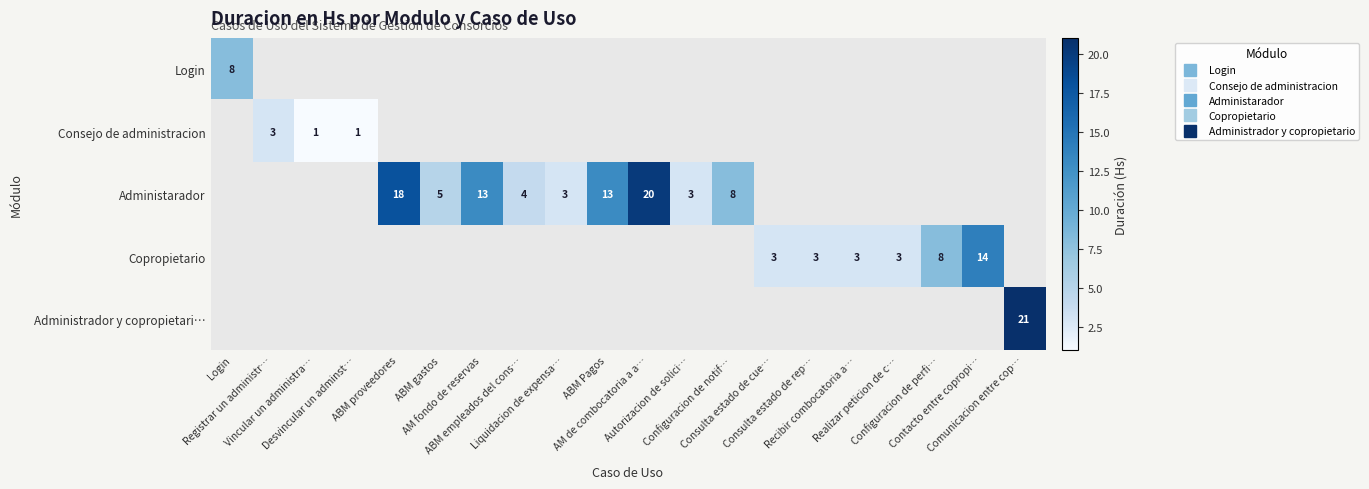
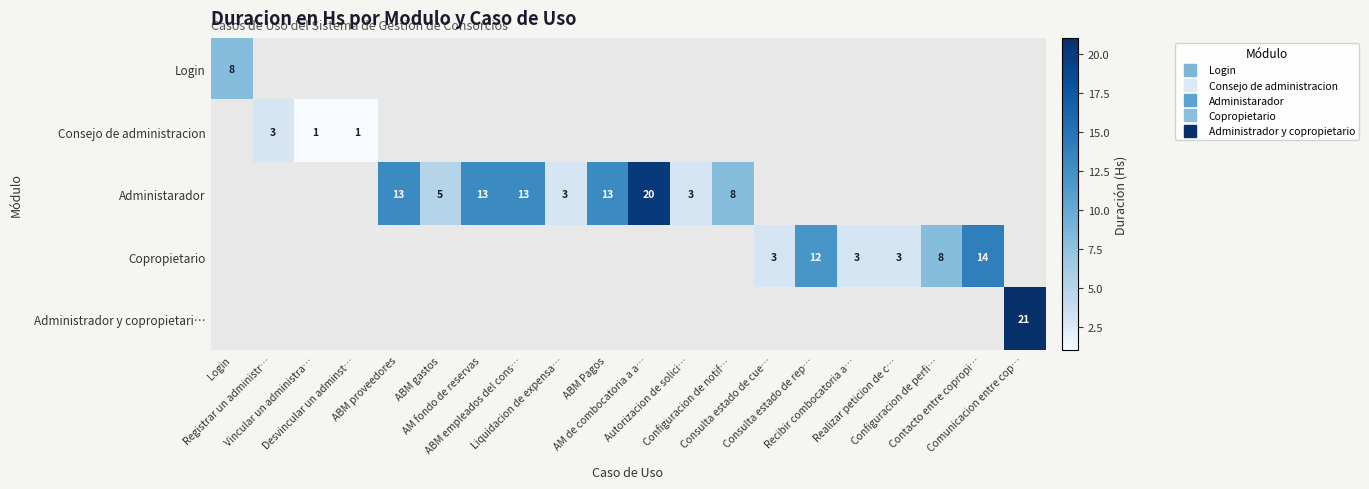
  {
    "Login": {
      "Login": 8
    },
    "Consejo de administracion": {
      "Registrar un administr…": 3,
      "Vincular un administra…": 1,
      "Desvincular un adminst…": 1
    },
    "Administarador": {
-     "ABM proveedores": 18,
+     "ABM proveedores": 13,
      "ABM gastos": 5,
      "AM fondo de reservas": 13,
-     "ABM empleados del cons…": 4,
+     "ABM empleados del cons…": 13,
      "Liquidacion de expensa…": 3,
      "ABM Pagos": 13,
      "AM de combocatoria a a…": 20,
      "Autorizacion de solici…": 3,
      "Configuracion de notif…": 8
    },
    "Copropietario": {
      "Consulta estado de cue…": 3,
-     "Consulta estado de rep…": 3,
+     "Consulta estado de rep…": 12,
      "Recibir combocatoria a…": 3,
      "Realizar peticion de c…": 3,
      "Configuracion de perfi…": 8,
      "Contacto entre copropi…": 14
    },
    "Administrador y copropietari…": {
      "Comunicacion entre cop…": 21
    }
  }
